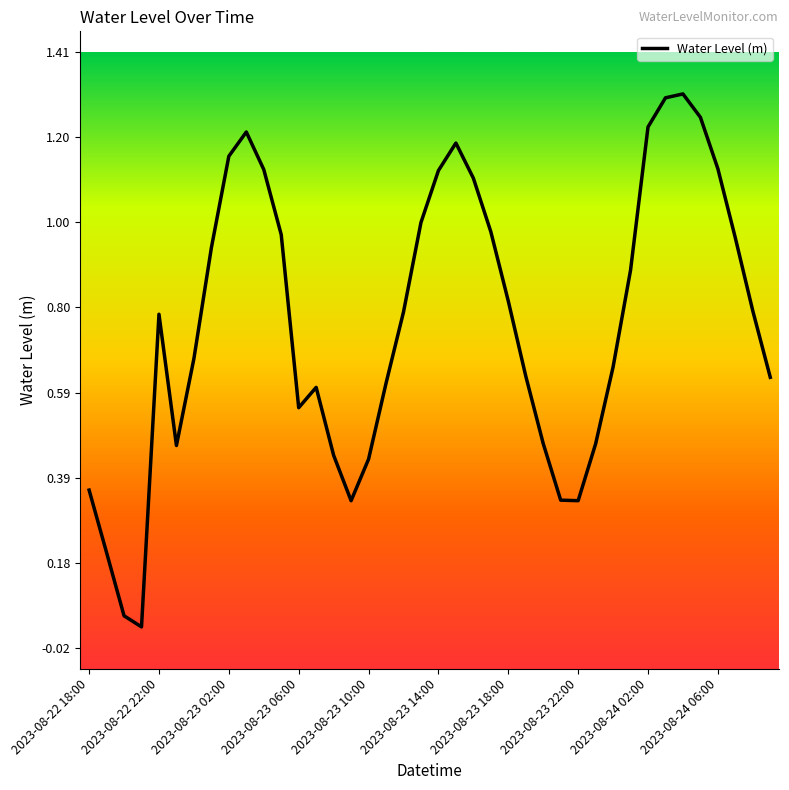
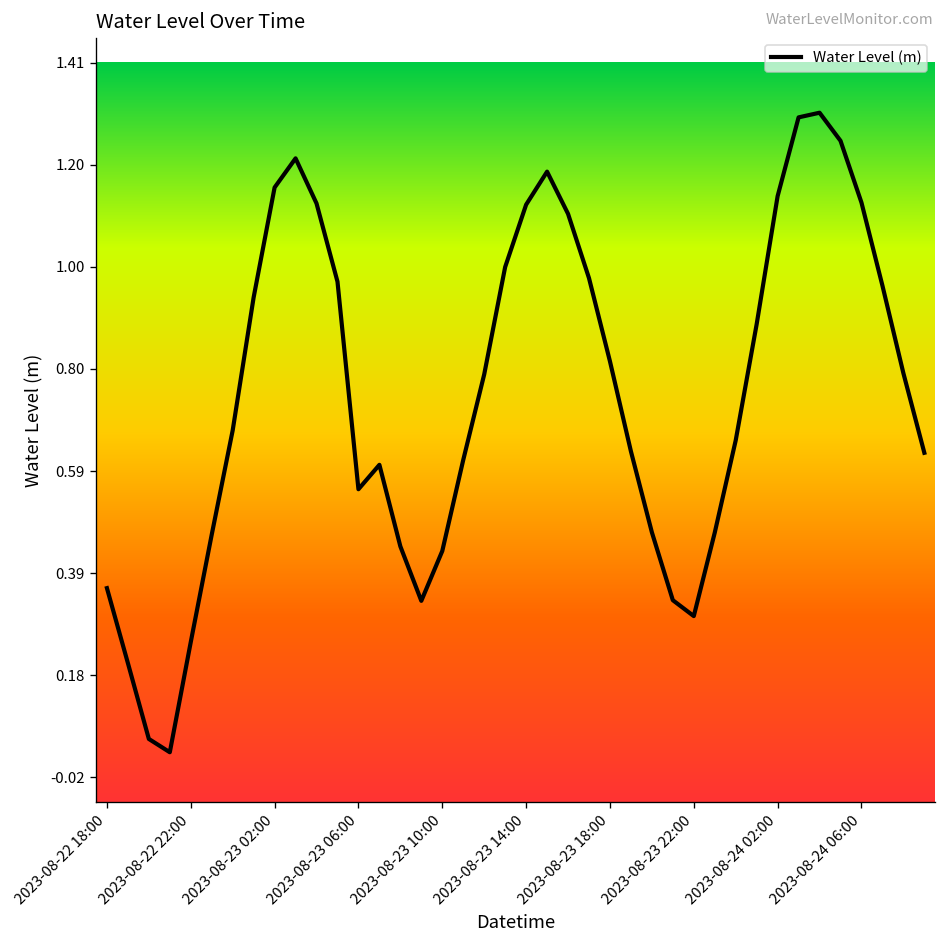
  {
    "2023-08-22 18:00": 0.36,
-   "2023-08-22 22:00": 0.78,
+   "2023-08-22 22:00": 0.25,
    "2023-08-23 02:00": 1.16,
    "2023-08-23 06:00": 0.56,
    "2023-08-23 10:00": 0.43,
    "2023-08-23 14:00": 1.12,
    "2023-08-23 18:00": 0.81,
-   "2023-08-23 22:00": 0.33,
-   "2023-08-24 02:00": 1.23,
+   "2023-08-23 22:00": 0.30,
+   "2023-08-24 02:00": 1.14,
    "2023-08-24 06:00": 1.13
  }
